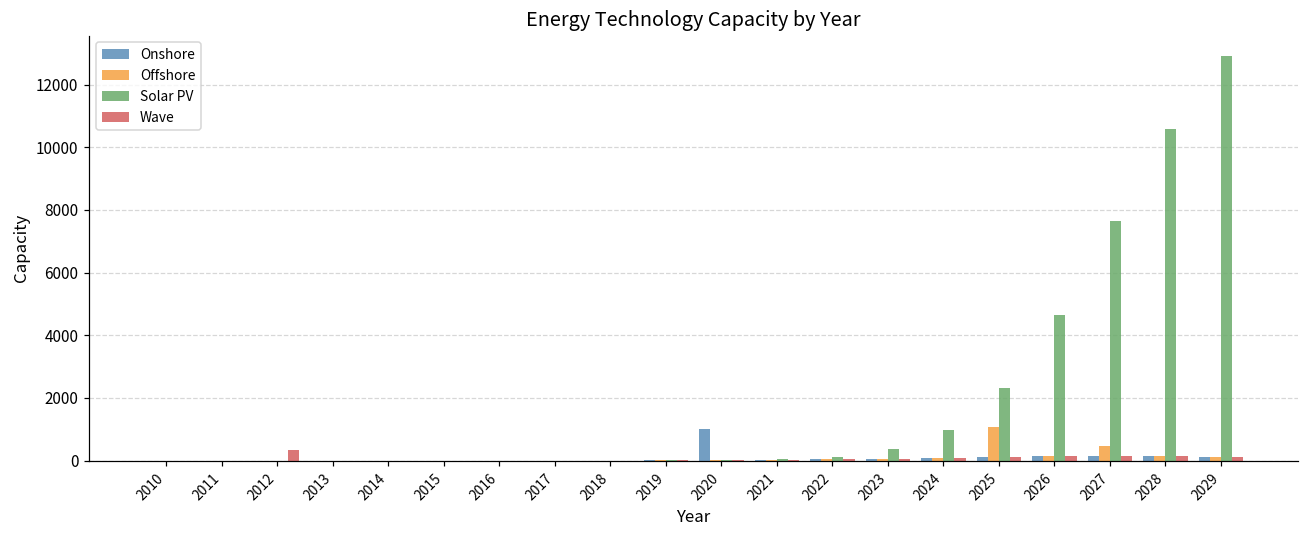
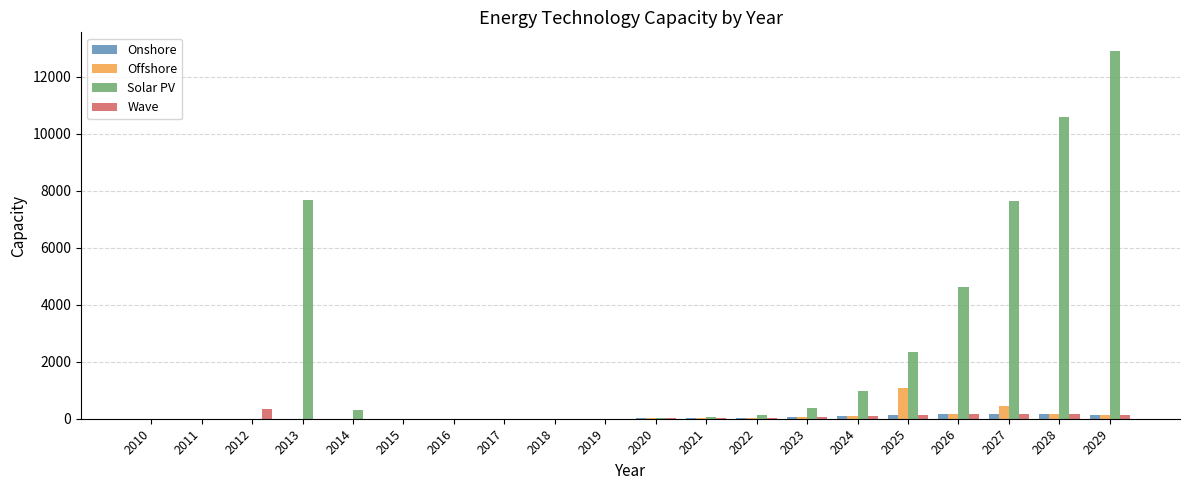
  {
    "Onshore": {
      "2010": 0,
-     "2020": 1000,
+     "2020": 0,
      "2024": 100,
      "2025": 100,
      "2026": 200,
      "2027": 200,
      "2028": 100,
      "2029": 100
    },
    "Offshore": {
      "2010": 0,
      "2024": 100,
      "2025": 1100,
      "2026": 200,
      "2027": 500,
      "2028": 100,
      "2029": 100
    },
    "Solar PV": {
      "2010": 0,
-     "2013": 0,
-     "2014": 0,
+     "2013": 7700,
+     "2014": 300,
      "2022": 100,
      "2023": 400,
      "2024": 1000,
      "2025": 2300,
      "2026": 4600,
      "2027": 7700,
      "2028": 10600,
      "2029": 12900
    },
    "Wave": {
      "2010": 0,
      "2012": 400,
      "2024": 100,
      "2025": 100,
      "2026": 200,
      "2027": 200,
      "2028": 100,
      "2029": 100
    }
  }
